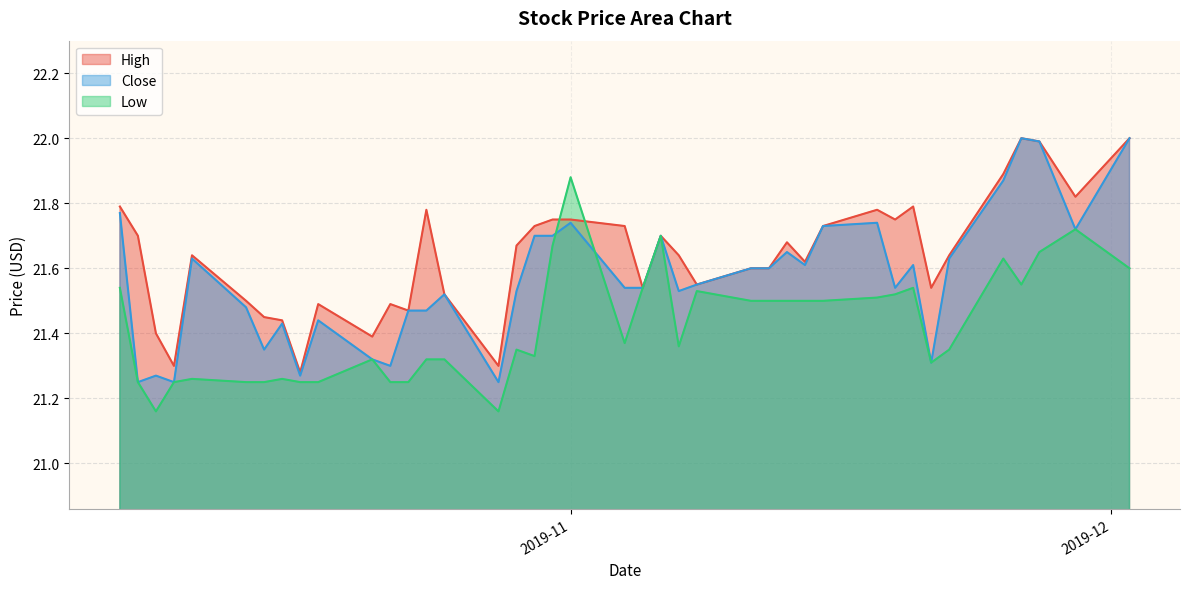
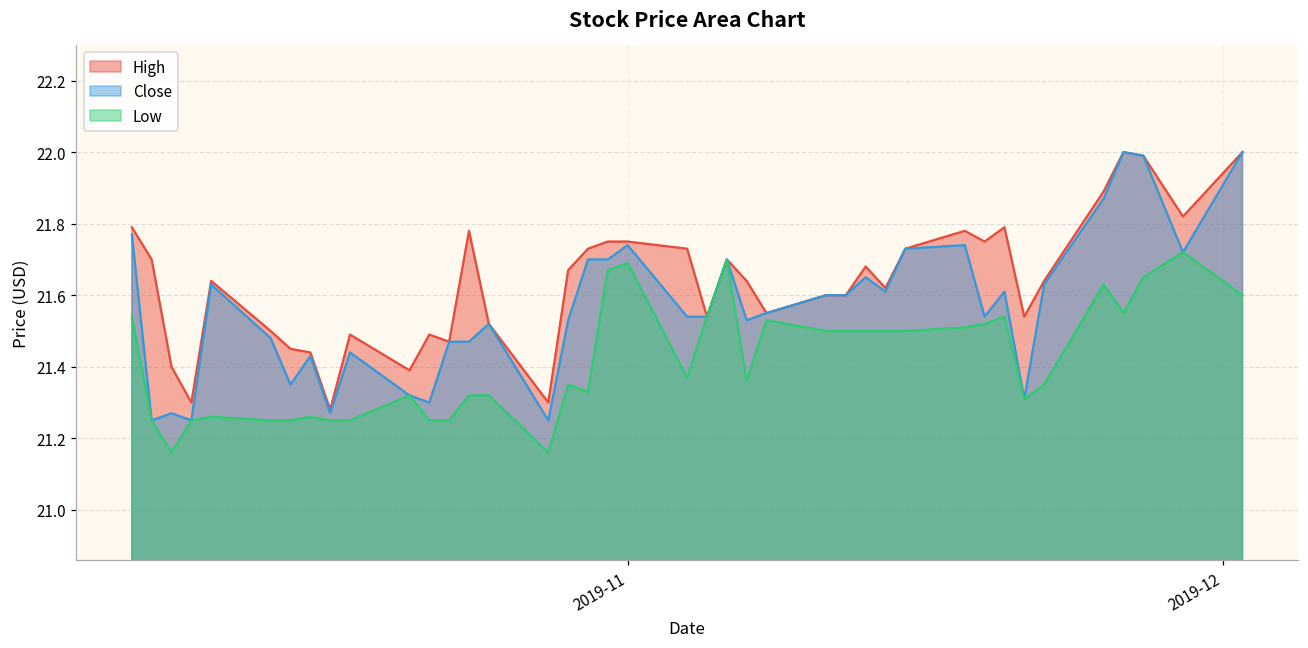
  {
    "High": {
      "2019-11": 21.75
    },
    "Close": {
      "2019-11": 21.74
    },
    "Low": {
-     "2019-11": 21.88
+     "2019-11": 21.69
    }
  }
